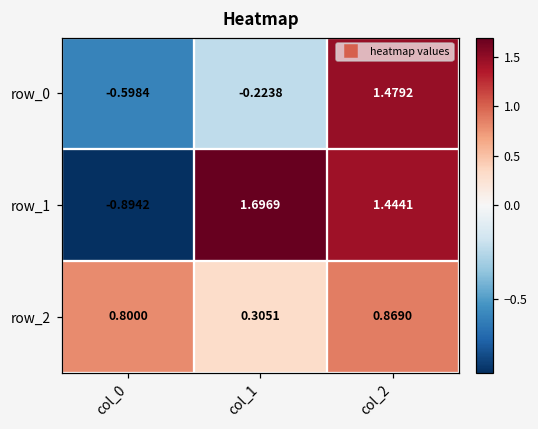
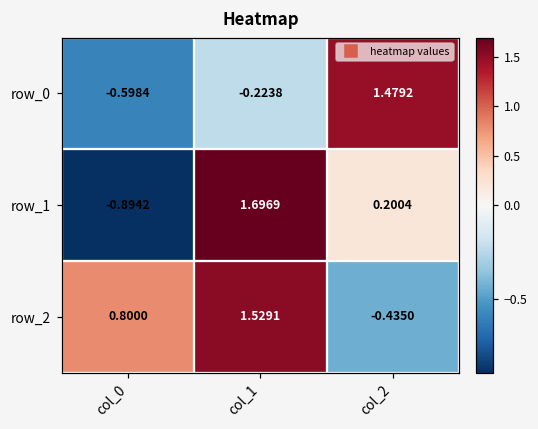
  {
    "row_0": {
      "col_0": -0.5984,
      "col_1": -0.2238,
      "col_2": 1.4792
    },
    "row_1": {
      "col_0": -0.8942,
      "col_1": 1.6969,
-     "col_2": 1.4441
+     "col_2": 0.2004
    },
    "row_2": {
      "col_0": 0.8000,
-     "col_1": 0.3051,
-     "col_2": 0.8690
+     "col_1": 1.5291,
+     "col_2": -0.4350
    }
  }
